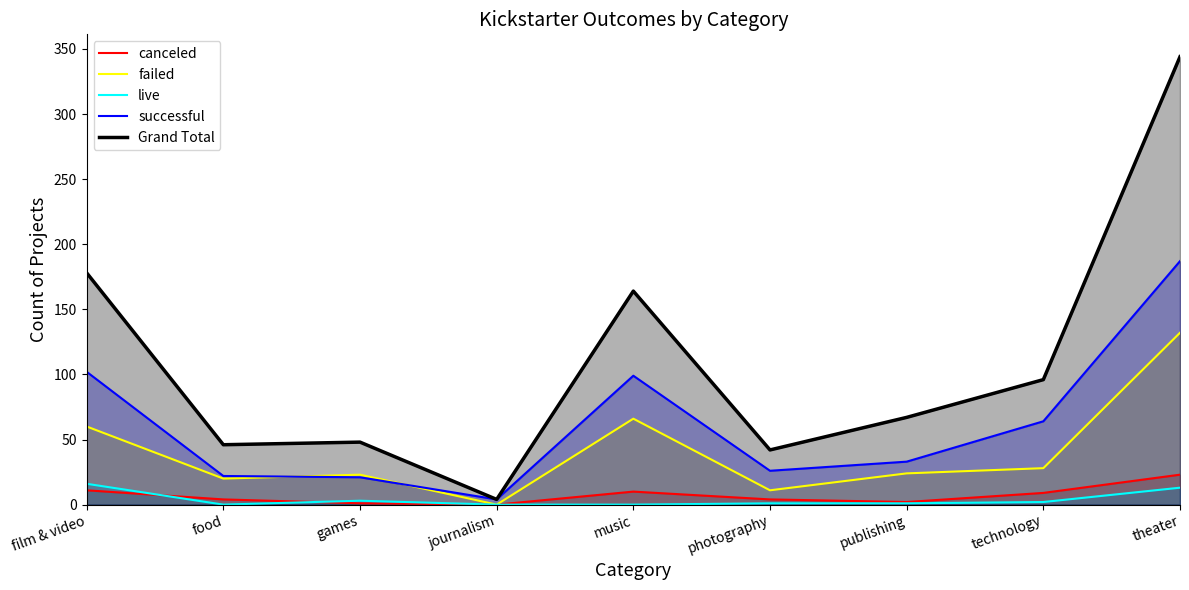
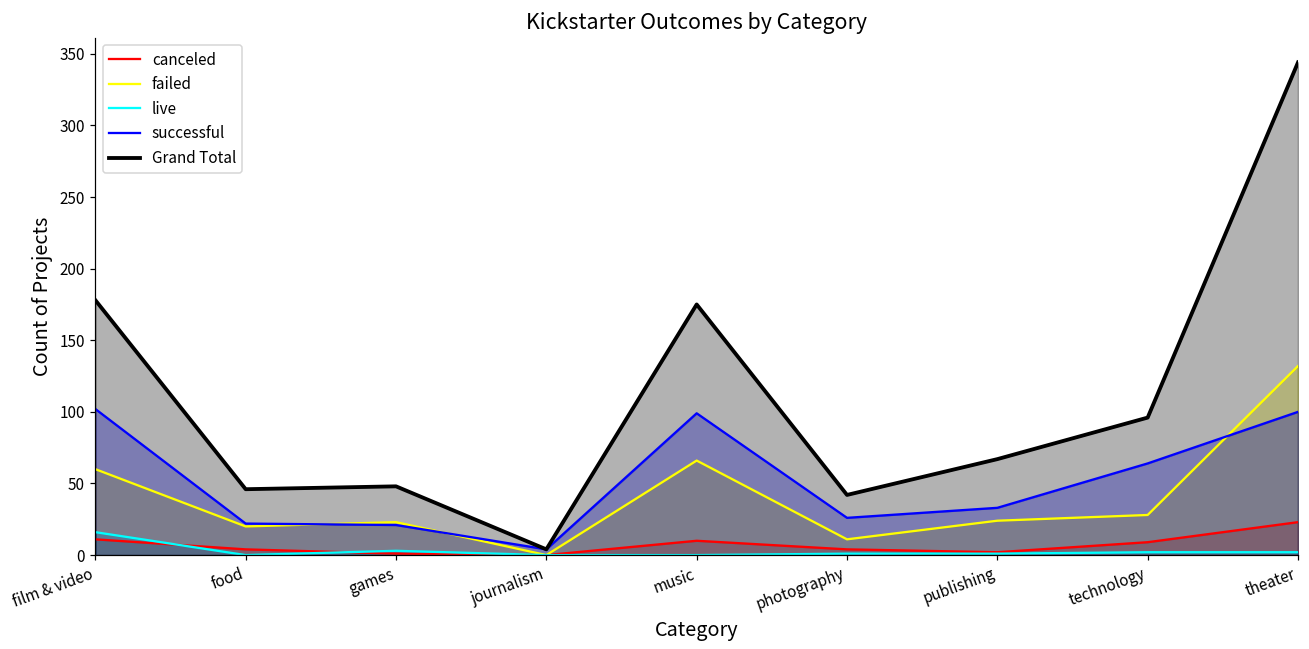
  {
    "canceled": {
      "film & video": 11,
      "food": 4,
      "games": 1,
      "music": 10,
      "photography": 4,
      "technology": 9,
      "theater": 23
    },
    "failed": {
      "film & video": 60,
      "food": 20,
      "games": 23,
      "music": 66,
      "photography": 11,
      "publishing": 24,
      "technology": 28,
      "theater": 132
    },
    "live": {
      "film & video": 16,
      "food": 0,
      "games": 3,
      "music": 0,
      "photography": 1,
      "technology": 2,
-     "theater": 13
+     "theater": 2
    },
    "successful": {
      "film & video": 102,
      "food": 22,
      "games": 21,
      "music": 99,
      "photography": 26,
      "publishing": 33,
      "technology": 64,
-     "theater": 187
+     "theater": 100
    },
    "Grand Total": {
      "film & video": 178,
      "food": 46,
      "games": 48,
-     "music": 164,
+     "music": 175,
      "photography": 42,
      "publishing": 67,
      "technology": 96,
      "theater": 344
    }
  }
